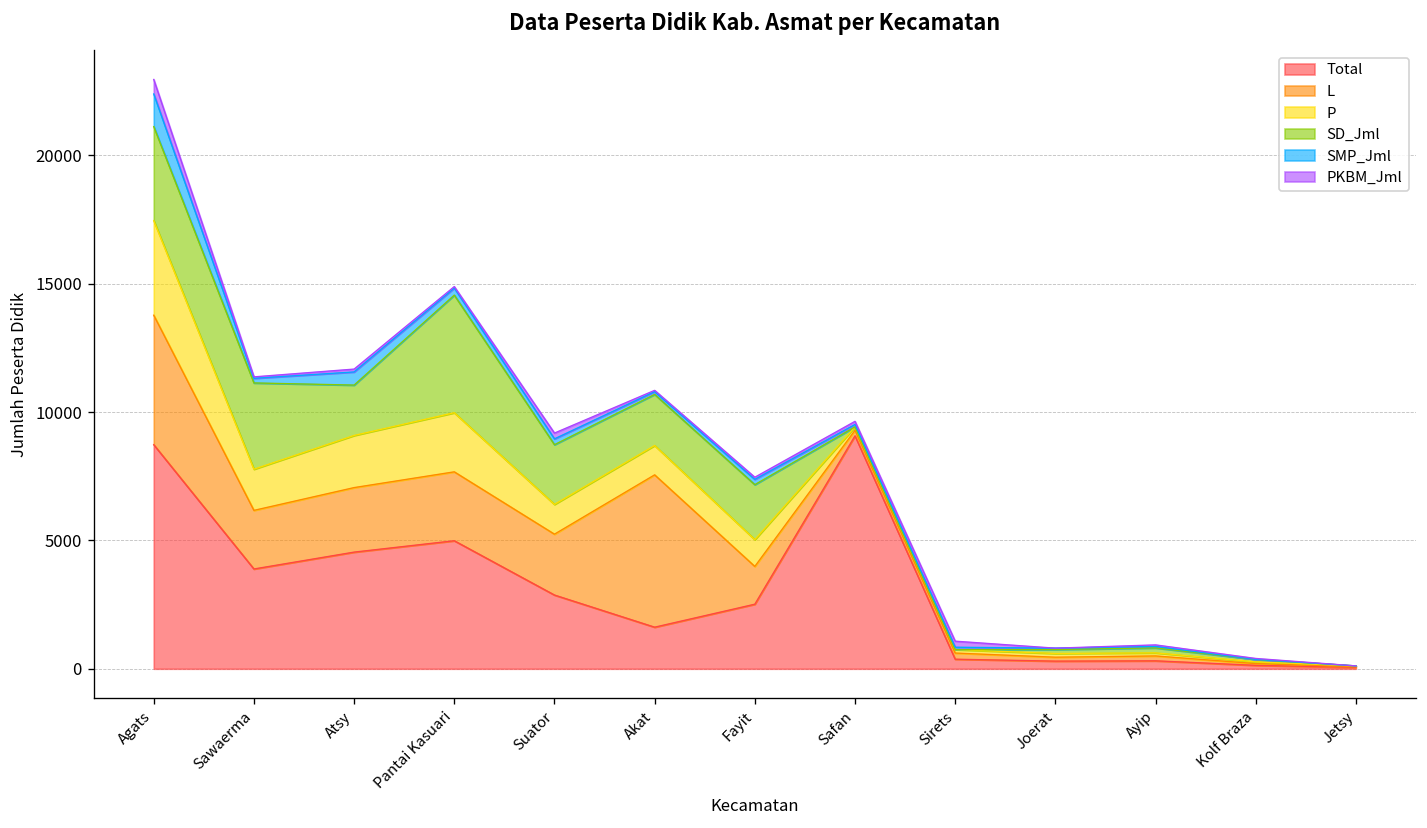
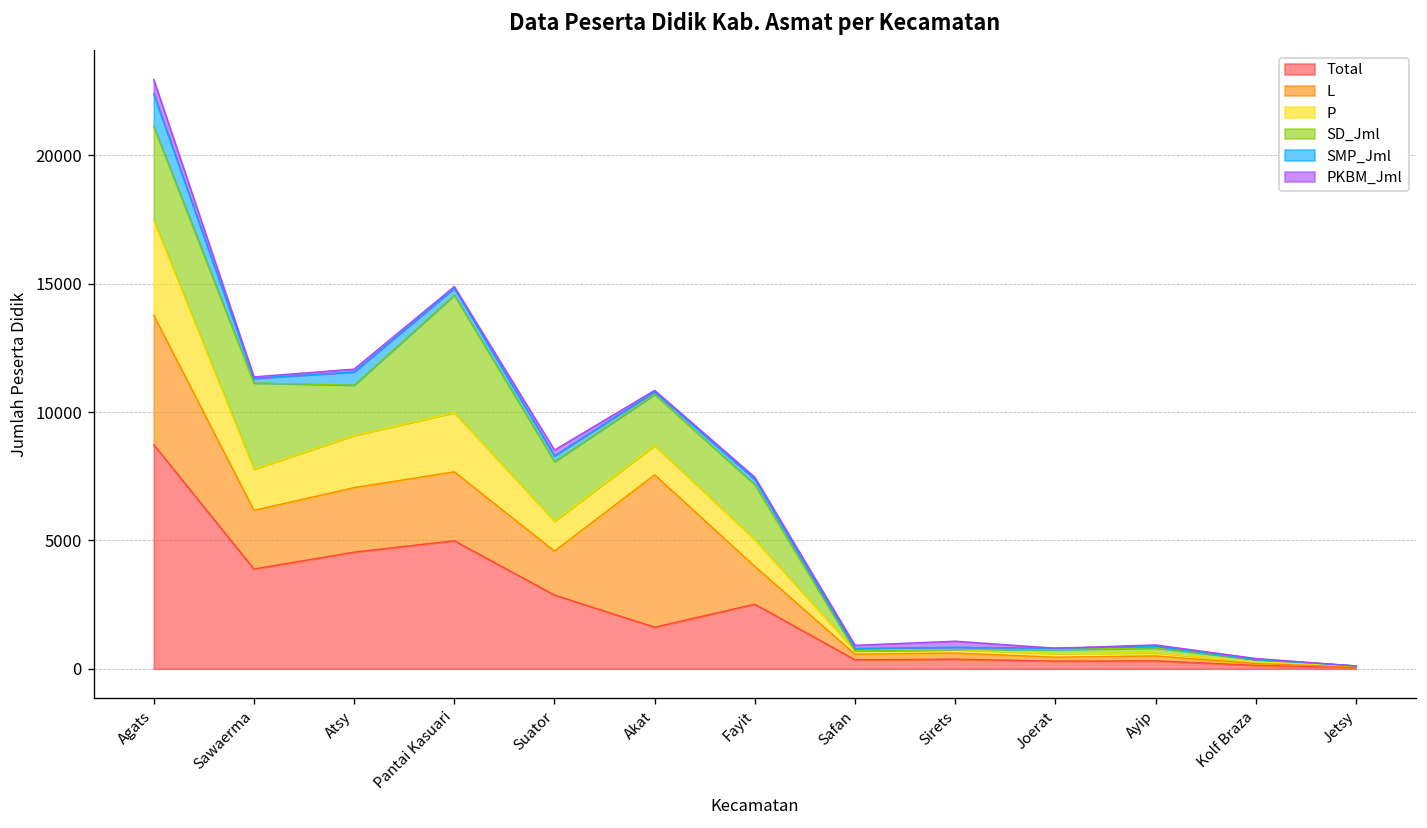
  {
    "Total": {
      "Agats": 8700,
      "Sawaerma": 3900,
      "Atsy": 4500,
      "Pantai Kasuari": 5000,
      "Suator": 2900,
      "Akat": 1600,
      "Fayit": 2500,
-     "Safan": 9100,
+     "Safan": 400,
      "Sirets": 400,
      "Joerat": 300,
      "Ayip": 300
    },
    "L": {
      "Agats": 5000,
      "Sawaerma": 2300,
      "Atsy": 2500,
      "Pantai Kasuari": 2700,
-     "Suator": 2400,
+     "Suator": 1700,
      "Akat": 5900,
      "Fayit": 1500,
      "Safan": 200,
      "Sirets": 200,
      "Joerat": 200,
      "Ayip": 200
    },
    "P": {
      "Agats": 3700,
      "Sawaerma": 1600,
      "Atsy": 2000,
      "Pantai Kasuari": 2300,
      "Suator": 1200,
      "Akat": 1100,
      "Fayit": 1000,
      "Joerat": 100,
      "Ayip": 100
    },
    "SD_Jml": {
      "Agats": 3700,
      "Sawaerma": 3400,
      "Atsy": 2000,
      "Pantai Kasuari": 4600,
      "Suator": 2300,
      "Fayit": 2100
    },
    "SMP_Jml": {
      "Agats": 1300,
      "Suator": 200
    },
    "PKBM_Jml": {
      "Agats": 600,
      "Suator": 200,
      "Safan": 100,
      "Sirets": 200
    }
  }
